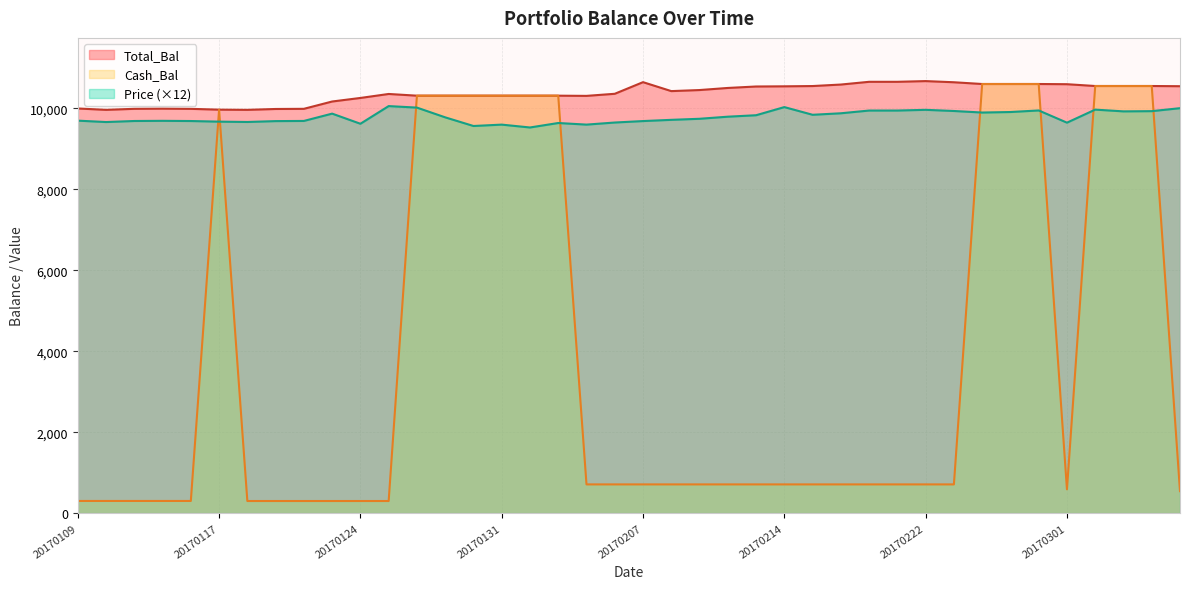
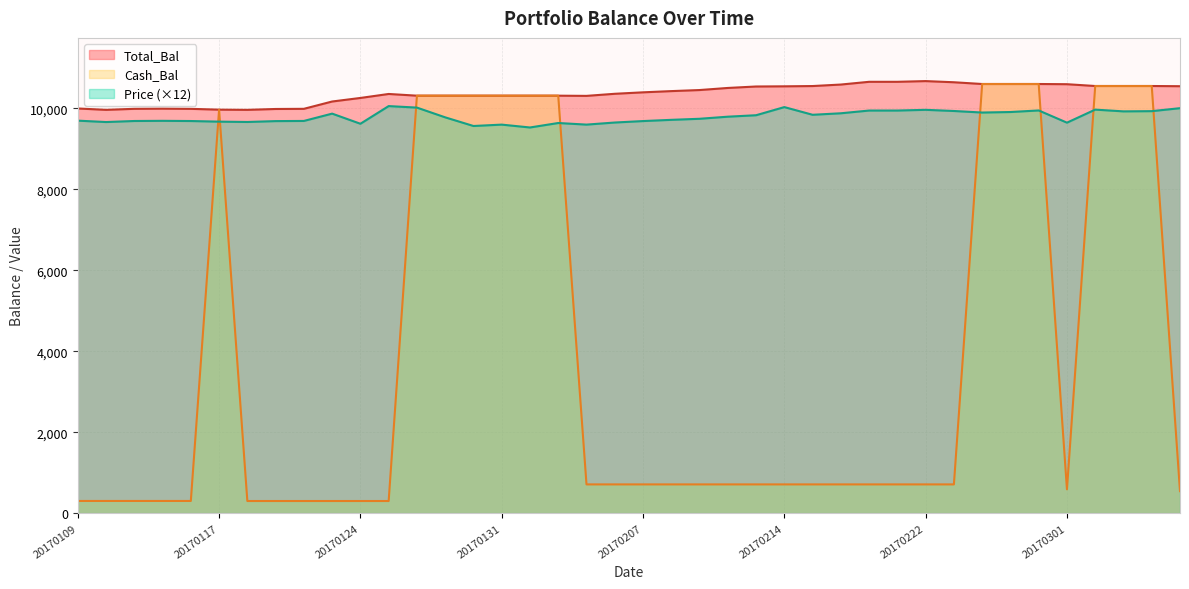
  {
    "Total_Bal": {
      "20170109": "10,000",
      "20170124": "10,300",
-     "20170207": "10,600",
+     "20170207": "10,400",
      "20170214": "10,500",
      "20170222": "10,700",
      "20170301": "10,600"
    },
    "Cash_Bal": {
      "20170109": "300",
      "20170124": "300",
      "20170207": "700",
      "20170214": "700",
      "20170222": "700",
      "20170301": "600"
    },
    "Price (×12)": {
      "20170109": "9,700",
      "20170117": "9,700",
      "20170124": "9,600",
      "20170131": "9,600",
      "20170207": "9,700",
      "20170214": "10,000",
      "20170222": "10,000",
      "20170301": "9,600"
    }
  }
